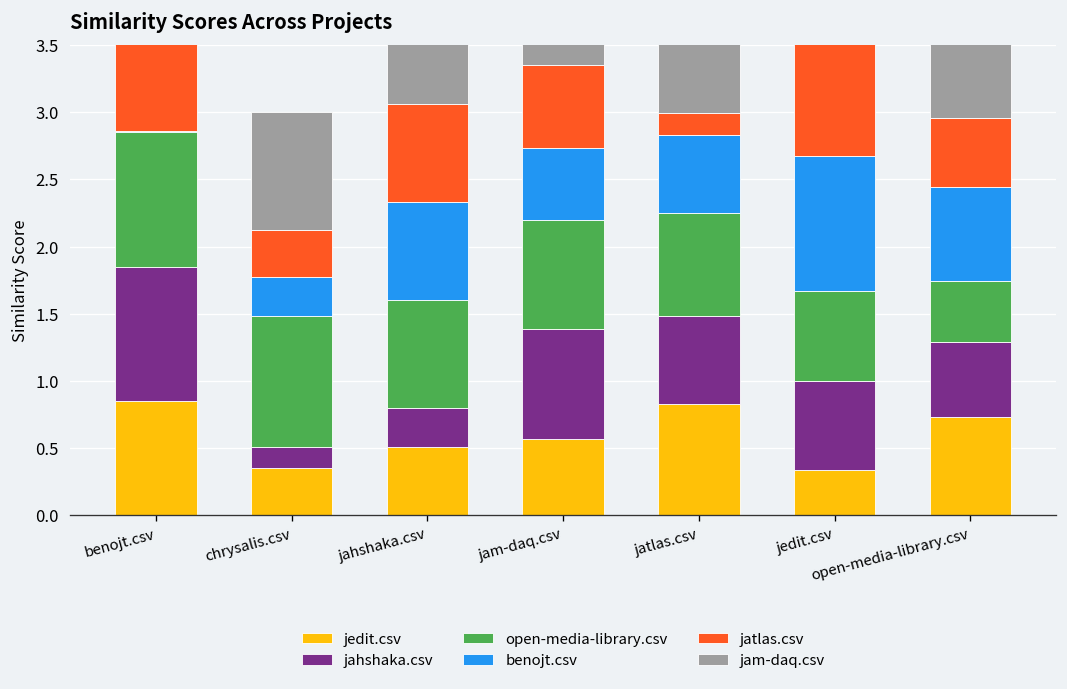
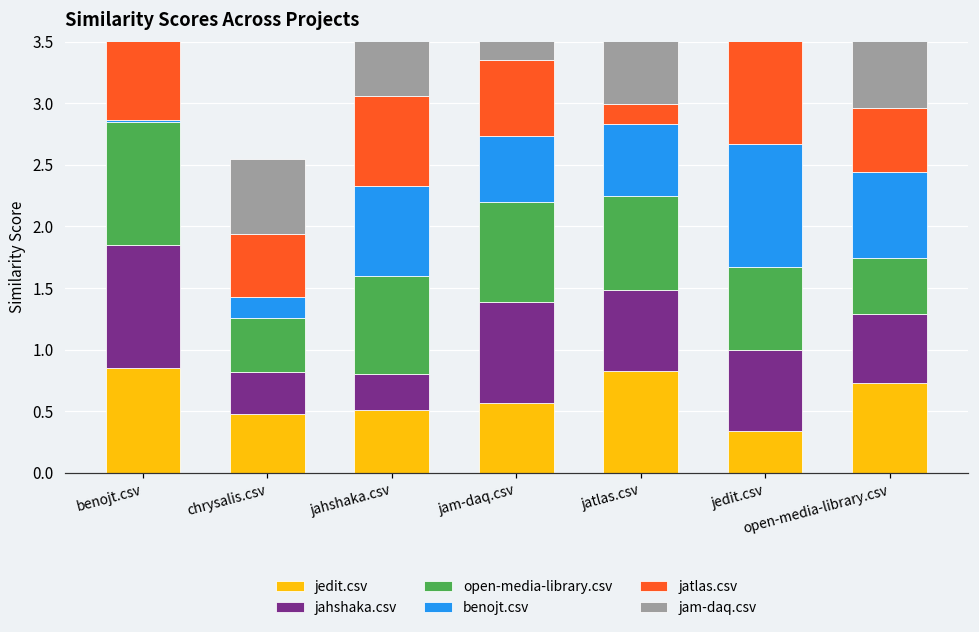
  {
    "jedit.csv": {
      "benojt.csv": 0.85,
-     "chrysalis.csv": 0.35,
+     "chrysalis.csv": 0.48,
      "jahshaka.csv": 0.51,
      "jam-daq.csv": 0.57,
      "jatlas.csv": 0.83,
      "jedit.csv": 0.34,
      "open-media-library.csv": 0.73
    },
    "jahshaka.csv": {
      "benojt.csv": 1.00,
-     "chrysalis.csv": 0.16,
+     "chrysalis.csv": 0.34,
      "jahshaka.csv": 0.29,
      "jam-daq.csv": 0.82,
      "jatlas.csv": 0.65,
      "jedit.csv": 0.66,
      "open-media-library.csv": 0.56
    },
    "open-media-library.csv": {
      "benojt.csv": 1.00,
-     "chrysalis.csv": 0.97,
+     "chrysalis.csv": 0.44,
      "jahshaka.csv": 0.80,
      "jam-daq.csv": 0.81,
      "jatlas.csv": 0.77,
      "jedit.csv": 0.67,
      "open-media-library.csv": 0.45
    },
    "benojt.csv": {
-     "chrysalis.csv": 0.29,
+     "chrysalis.csv": 0.17,
      "jahshaka.csv": 0.73,
      "jam-daq.csv": 0.53,
      "jatlas.csv": 0.58,
      "jedit.csv": 1.00,
      "open-media-library.csv": 0.70
    },
    "jatlas.csv": {
-     "chrysalis.csv": 0.35,
+     "chrysalis.csv": 0.51,
      "jahshaka.csv": 0.73,
      "jam-daq.csv": 0.62,
      "jatlas.csv": 0.16,
      "open-media-library.csv": 0.52
    },
    "jam-daq.csv": {
-     "chrysalis.csv": 0.88
+     "chrysalis.csv": 0.61
    }
  }
